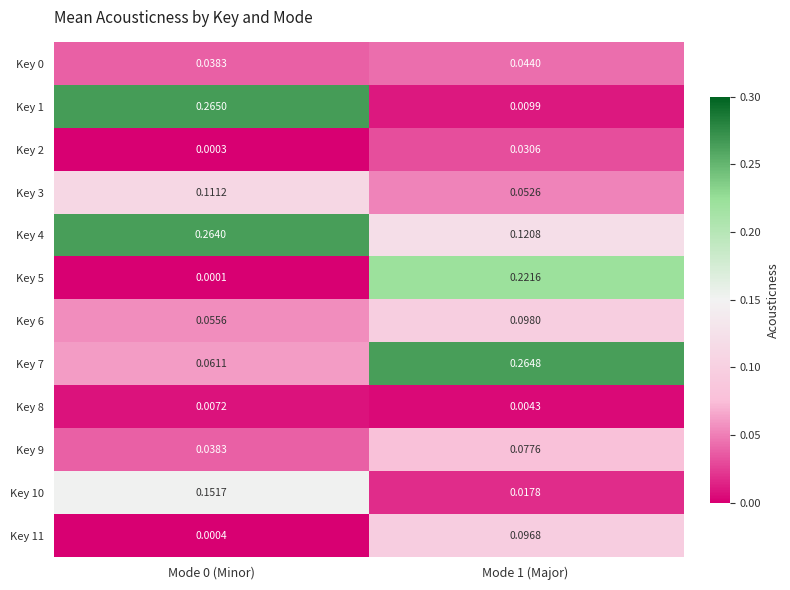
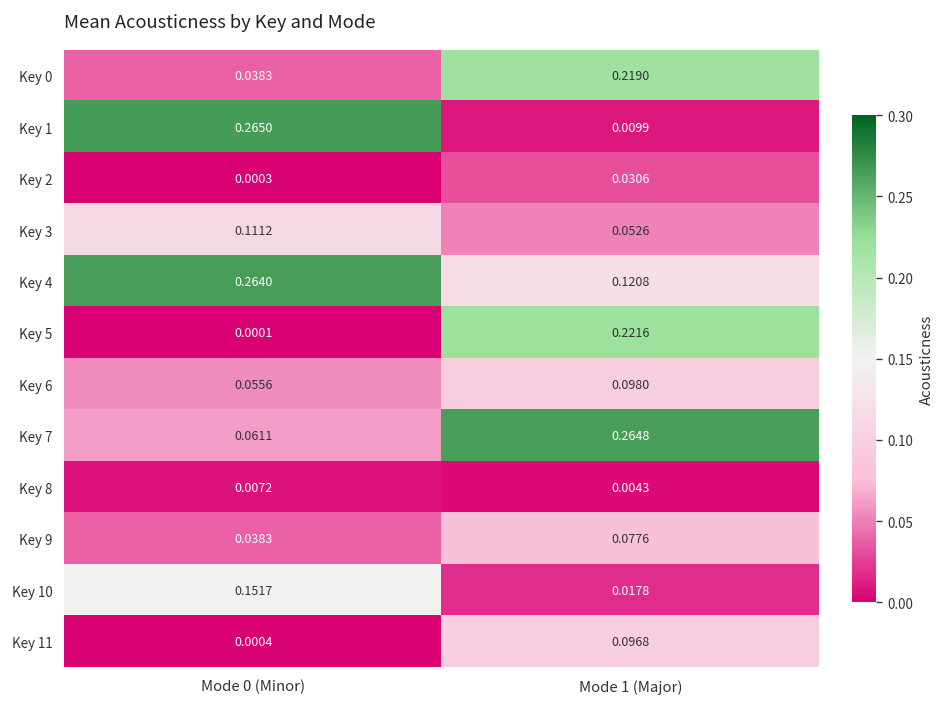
  {
    "Key 0": {
      "Mode 0 (Minor)": 0.0383,
-     "Mode 1 (Major)": 0.0440
+     "Mode 1 (Major)": 0.2190
    },
    "Key 1": {
      "Mode 0 (Minor)": 0.2650,
      "Mode 1 (Major)": 0.0099
    },
    "Key 2": {
      "Mode 0 (Minor)": 0.0003,
      "Mode 1 (Major)": 0.0306
    },
    "Key 3": {
      "Mode 0 (Minor)": 0.1112,
      "Mode 1 (Major)": 0.0526
    },
    "Key 4": {
      "Mode 0 (Minor)": 0.2640,
      "Mode 1 (Major)": 0.1208
    },
    "Key 5": {
      "Mode 0 (Minor)": 0.0001,
      "Mode 1 (Major)": 0.2216
    },
    "Key 6": {
      "Mode 0 (Minor)": 0.0556,
      "Mode 1 (Major)": 0.0980
    },
    "Key 7": {
      "Mode 0 (Minor)": 0.0611,
      "Mode 1 (Major)": 0.2648
    },
    "Key 8": {
      "Mode 0 (Minor)": 0.0072,
      "Mode 1 (Major)": 0.0043
    },
    "Key 9": {
      "Mode 0 (Minor)": 0.0383,
      "Mode 1 (Major)": 0.0776
    },
    "Key 10": {
      "Mode 0 (Minor)": 0.1517,
      "Mode 1 (Major)": 0.0178
    },
    "Key 11": {
      "Mode 0 (Minor)": 0.0004,
      "Mode 1 (Major)": 0.0968
    }
  }
